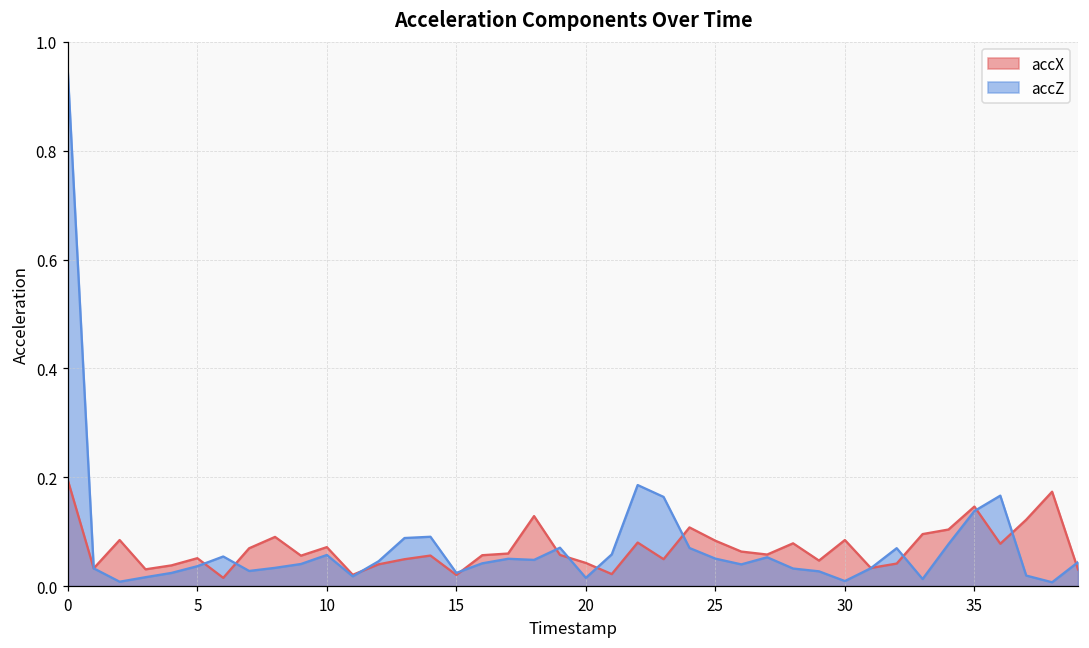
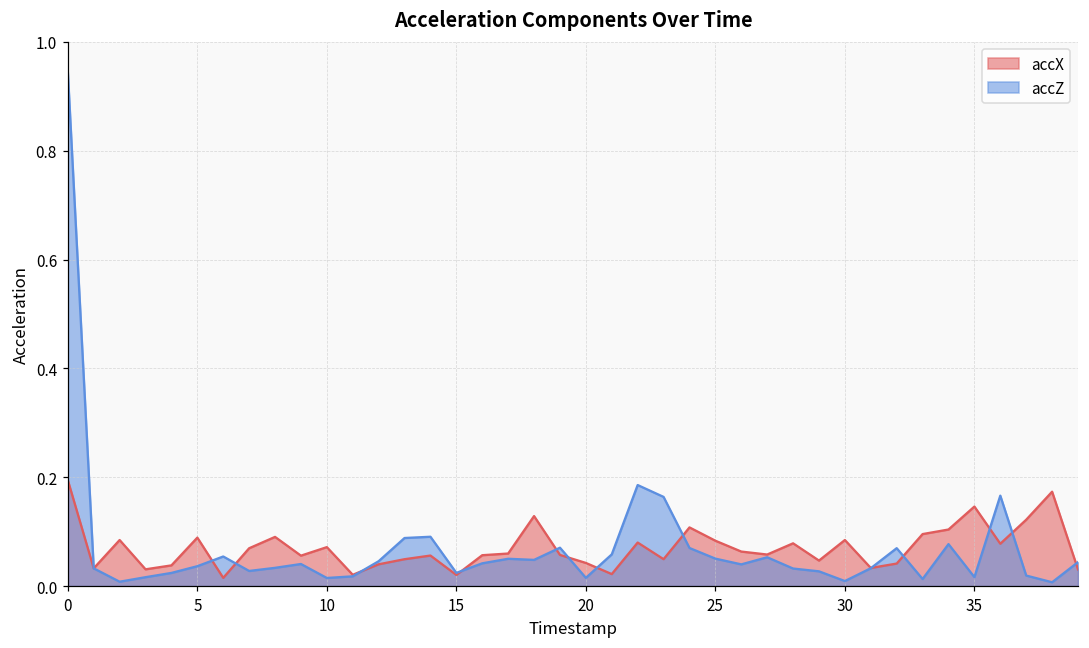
  {
    "accX": {
      "0": 0.19,
-     "5": 0.05,
+     "5": 0.09,
      "10": 0.07,
      "20": 0.04,
      "25": 0.08,
      "30": 0.08,
      "35": 0.15
    },
    "accZ": {
      "0": 0.94,
      "5": 0.04,
-     "10": 0.06,
+     "10": 0.01,
      "20": 0.02,
      "25": 0.05,
      "30": 0.01,
-     "35": 0.14
+     "35": 0.02
    }
  }
